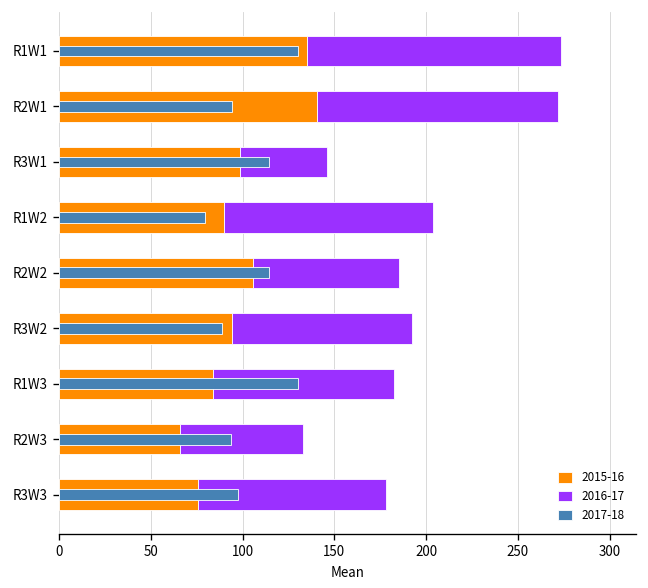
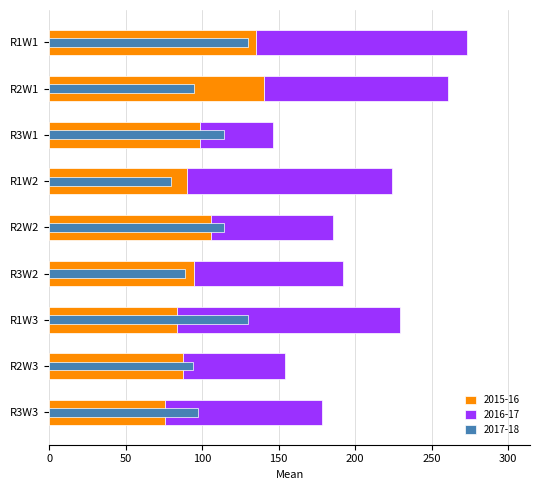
  {
    "2015-16": {
      "R1W1": 135,
      "R2W1": 141,
      "R1W2": 90,
      "R3W2": 94,
-     "R2W3": 66
+     "R2W3": 87
    },
    "2016-17": {
      "R1W1": 138,
-     "R2W1": 131,
+     "R2W1": 120,
      "R3W1": 48,
-     "R1W2": 114,
+     "R1W2": 134,
      "R2W2": 79,
      "R3W2": 98,
-     "R1W3": 99,
+     "R1W3": 145,
      "R2W3": 67,
      "R3W3": 103
    }
  }
